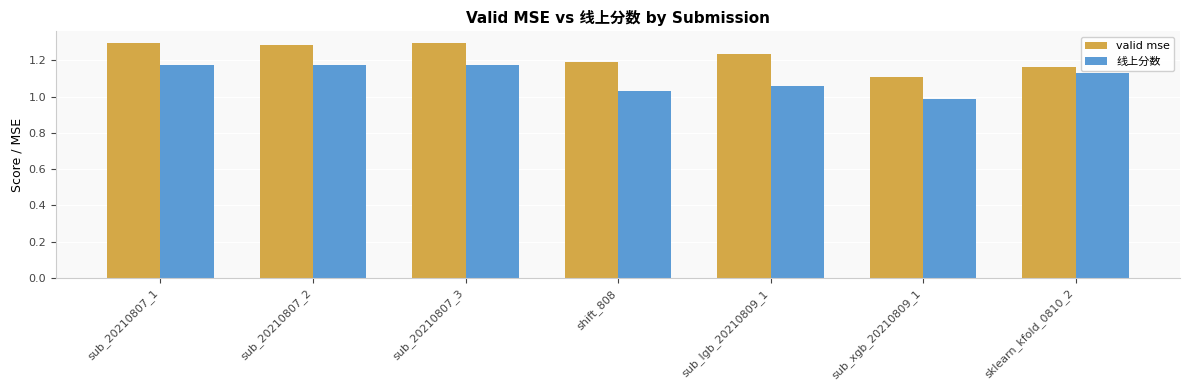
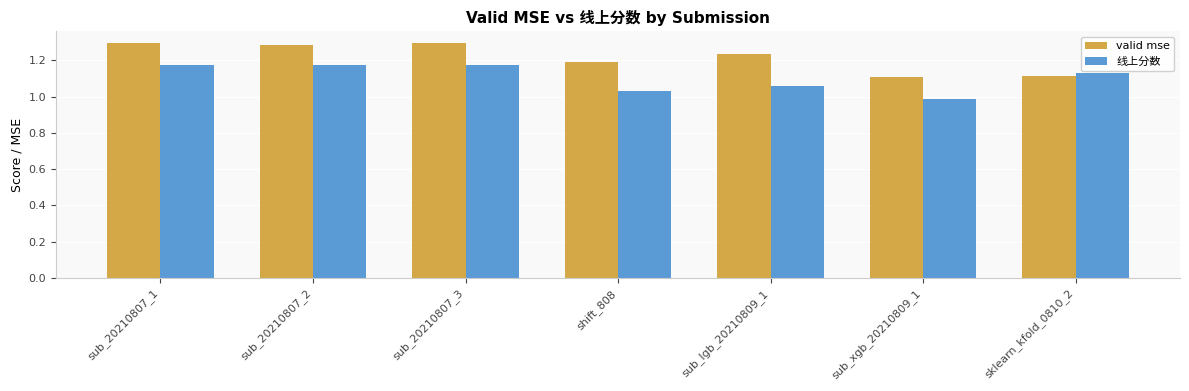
  {
    "valid mse": {
      "sub_20210807_1": 1.30,
      "sub_20210807_2": 1.28,
      "sub_20210807_3": 1.30,
      "shift_808": 1.19,
      "sub_lgb_20210809_1": 1.23,
      "sub_xgb_20210809_1": 1.11,
-     "sklearn_kfold_0810_2": 1.17
+     "sklearn_kfold_0810_2": 1.12
    },
    "线上分数": {
      "sub_20210807_1": 1.17,
      "sub_20210807_2": 1.18,
      "sub_20210807_3": 1.18,
      "shift_808": 1.03,
      "sub_lgb_20210809_1": 1.06,
      "sub_xgb_20210809_1": 0.99,
      "sklearn_kfold_0810_2": 1.13
    }
  }
